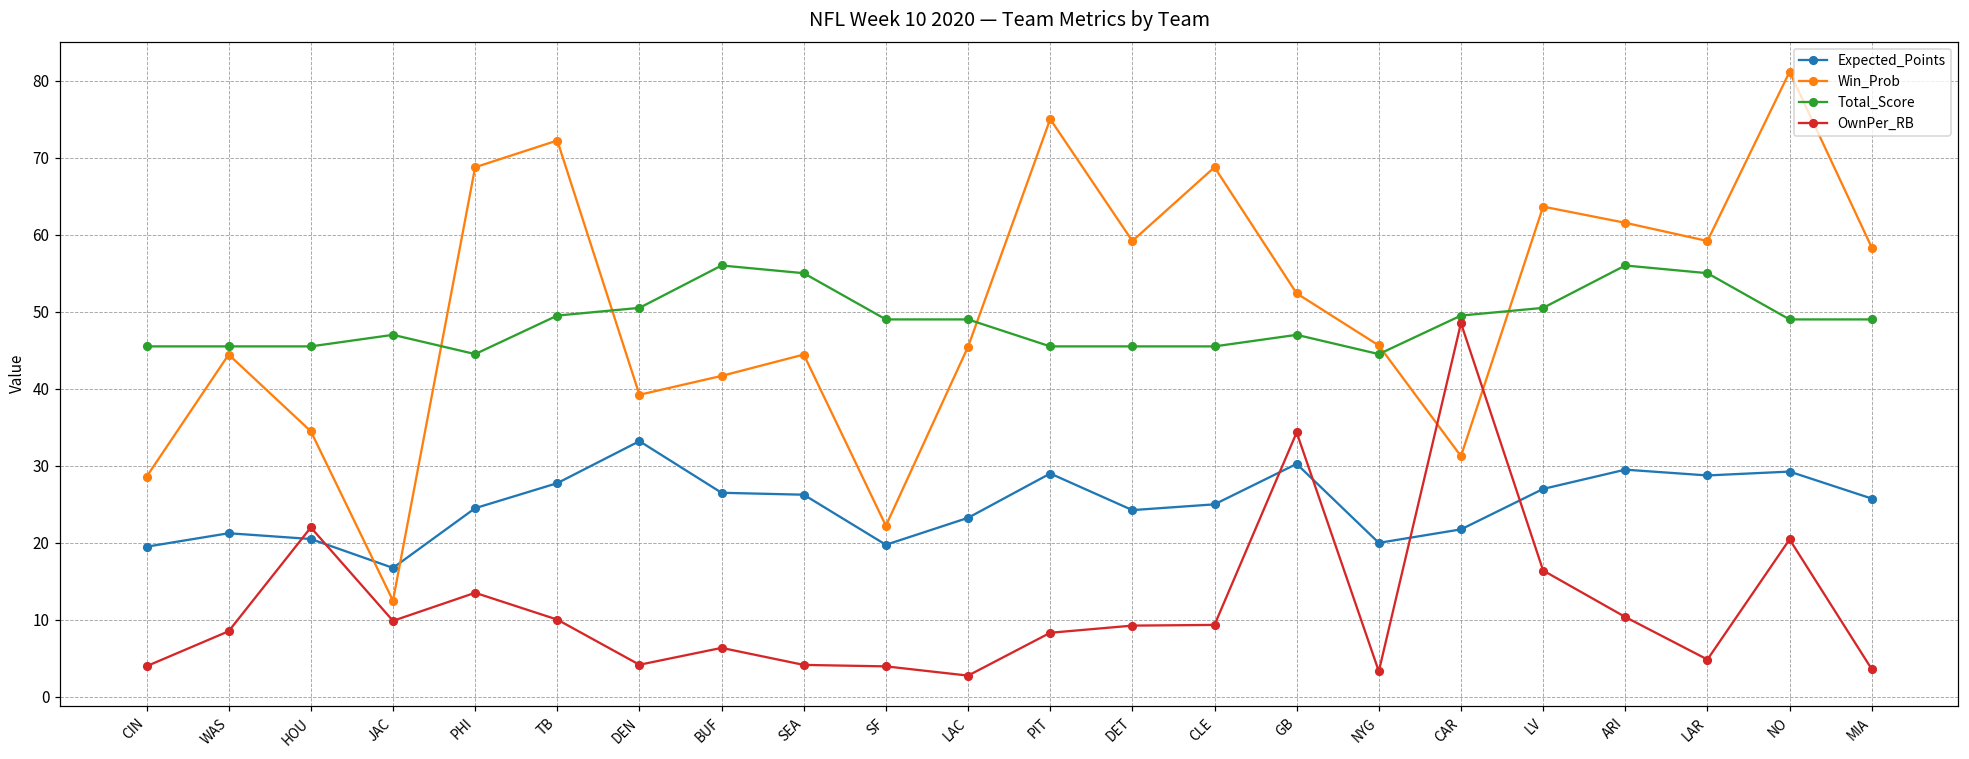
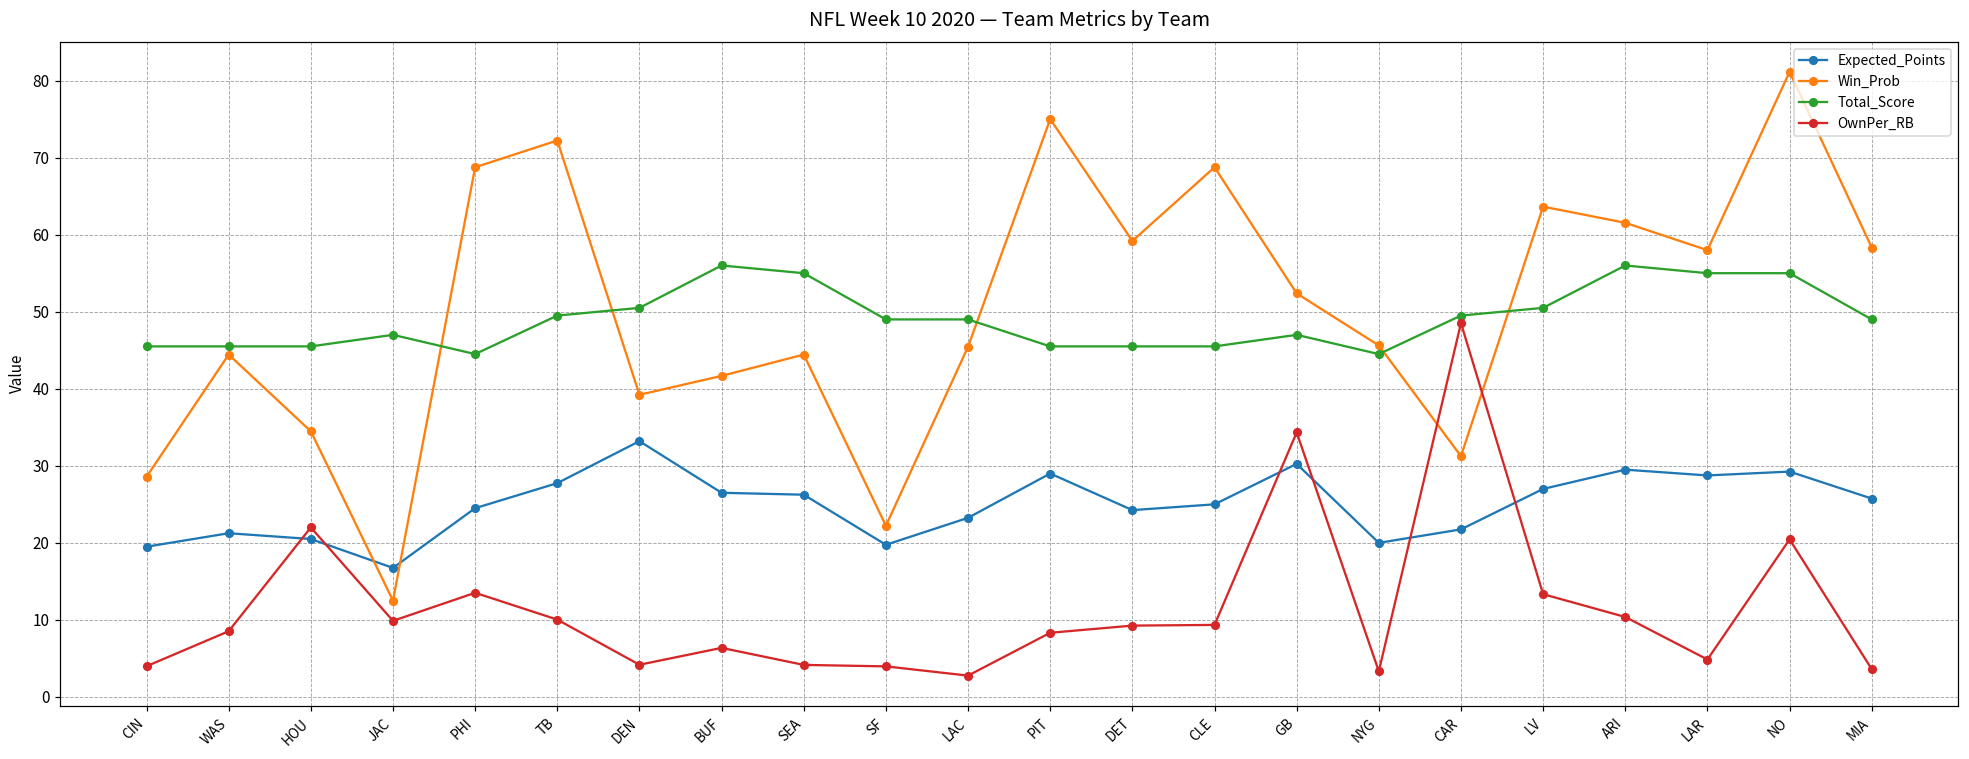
  {
    "Expected_Points": {
      "CIN": 20,
      "WAS": 21,
      "HOU": 21,
      "JAC": 17,
      "PHI": 25,
      "TB": 28,
      "DEN": 33,
      "BUF": 27,
      "SEA": 26,
      "SF": 20,
      "LAC": 23,
      "PIT": 29,
      "DET": 24,
      "CLE": 25,
      "GB": 30,
      "NYG": 20,
      "CAR": 22,
      "LV": 27,
      "ARI": 30,
      "LAR": 29,
      "NO": 29,
      "MIA": 26
    },
    "Win_Prob": {
      "CIN": 29,
      "WAS": 44,
      "HOU": 34,
      "JAC": 13,
      "PHI": 69,
      "TB": 72,
      "DEN": 39,
      "BUF": 42,
      "SEA": 44,
      "SF": 22,
      "LAC": 45,
      "PIT": 75,
      "DET": 59,
      "CLE": 69,
      "GB": 52,
      "NYG": 46,
      "CAR": 31,
      "LV": 64,
      "ARI": 62,
-     "LAR": 59,
+     "LAR": 58,
      "NO": 81,
      "MIA": 58
    },
    "Total_Score": {
      "CIN": 46,
      "WAS": 46,
      "HOU": 46,
      "JAC": 47,
      "PHI": 45,
      "TB": 50,
      "DEN": 51,
      "BUF": 56,
      "SEA": 55,
      "SF": 49,
      "LAC": 49,
      "PIT": 46,
      "DET": 46,
      "CLE": 46,
      "GB": 47,
      "NYG": 45,
      "CAR": 50,
      "LV": 51,
      "ARI": 56,
      "LAR": 55,
-     "NO": 49,
+     "NO": 55,
      "MIA": 49
    },
    "OwnPer_RB": {
      "CIN": 4,
      "WAS": 9,
      "HOU": 22,
      "JAC": 10,
      "PHI": 14,
      "TB": 10,
      "DEN": 4,
      "BUF": 6,
      "SEA": 4,
      "SF": 4,
      "LAC": 3,
      "PIT": 8,
      "DET": 9,
      "CLE": 9,
      "GB": 34,
      "NYG": 3,
      "CAR": 49,
-     "LV": 16,
+     "LV": 13,
      "ARI": 10,
      "LAR": 5,
      "NO": 20,
      "MIA": 4
    }
  }
